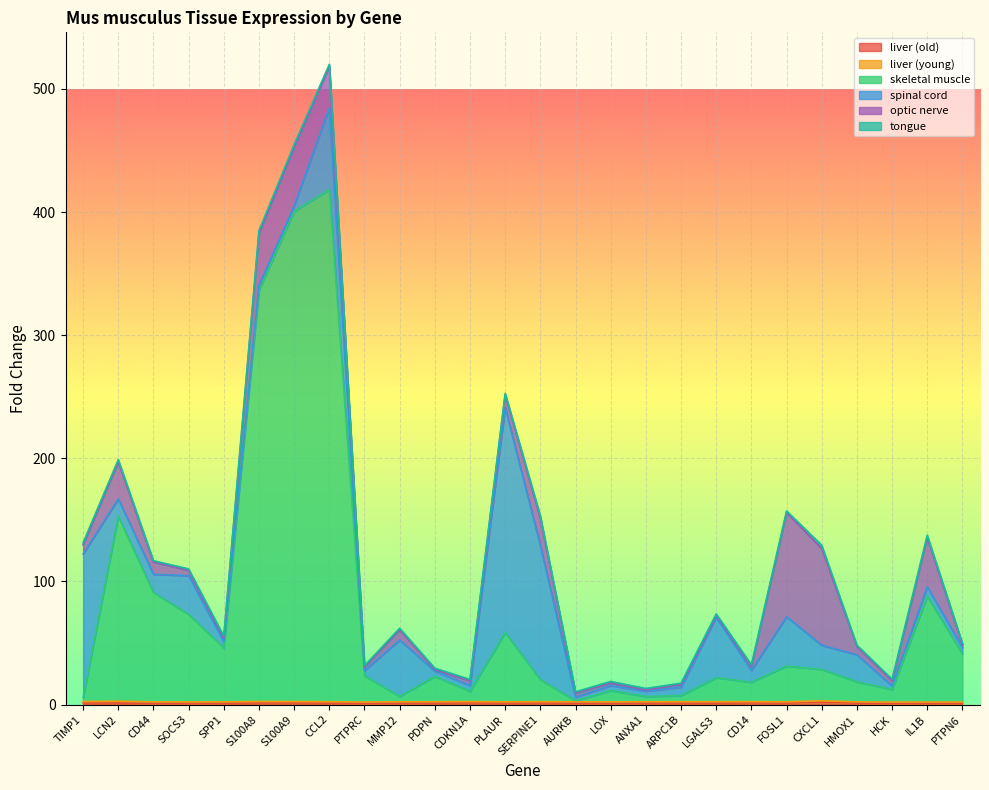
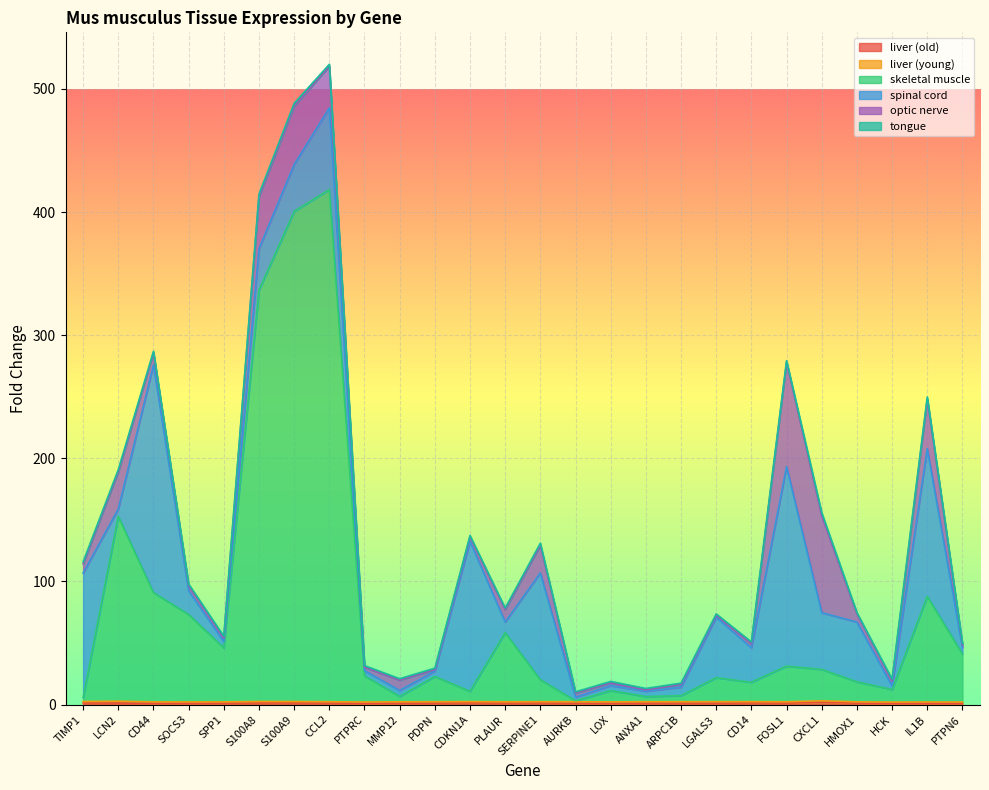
  {
    "spinal cord": {
-     "TIMP1": 117,
-     "LCN2": 14,
-     "CD44": 15,
-     "SOCS3": 32,
+     "TIMP1": 101,
+     "LCN2": 6,
+     "CD44": 185,
+     "SOCS3": 19,
      "SPP1": 5,
-     "S100A8": 4,
-     "S100A9": 5,
+     "S100A8": 34,
+     "S100A9": 38,
      "CCL2": 66,
      "PTPRC": 4,
-     "MMP12": 46,
-     "CDKN1A": 5,
-     "PLAUR": 183,
-     "SERPINE1": 109,
+     "MMP12": 5,
+     "CDKN1A": 122,
+     "PLAUR": 9,
+     "SERPINE1": 87,
      "AURKB": 3,
      "LOX": 4,
      "ARPC1B": 7,
-     "CD14": 10,
-     "FOSL1": 40,
-     "CXCL1": 20,
-     "HMOX1": 22,
+     "CD14": 28,
+     "FOSL1": 162,
+     "CXCL1": 46,
+     "HMOX1": 49,
      "HCK": 3,
-     "IL1B": 8,
+     "IL1B": 120,
      "PTPN6": 5
    },
    "optic nerve": {
      "S100A8": 42,
      "S100A9": 47,
      "CXCL1": 79
    }
  }
